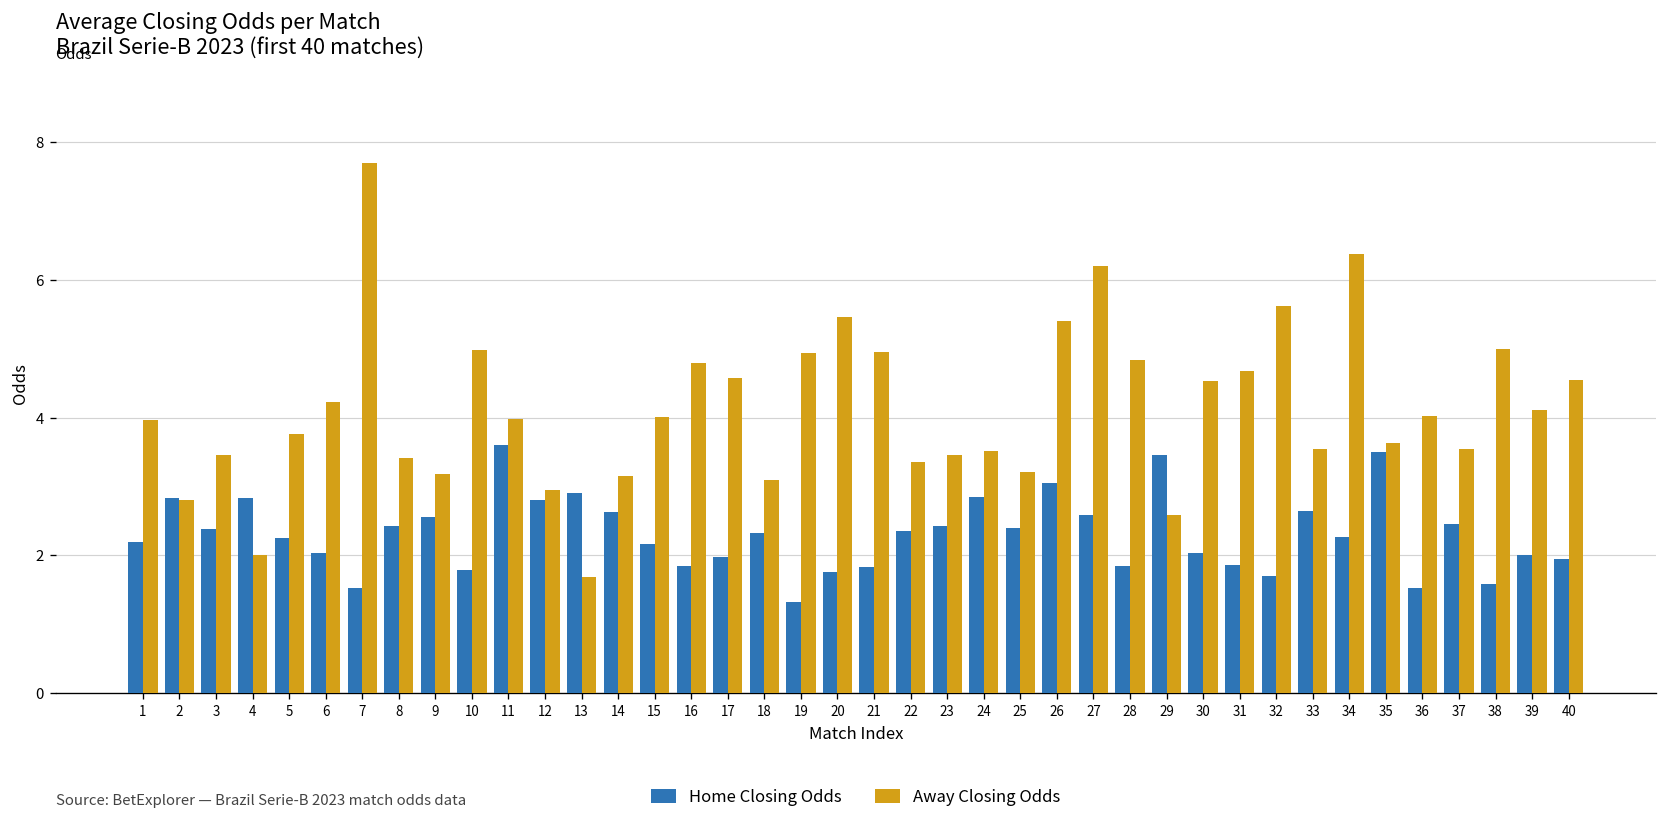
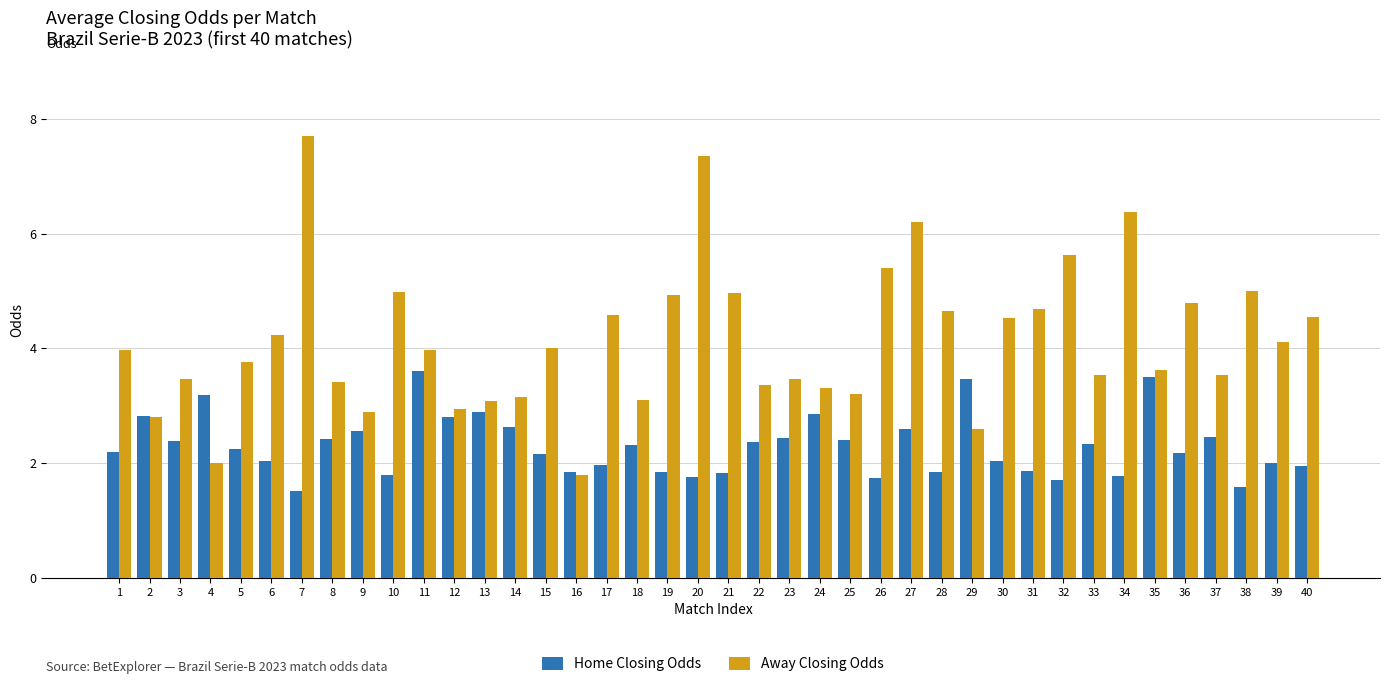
  {
    "Home Closing Odds": {
      "1": 2.2,
      "2": 2.8,
      "3": 2.4,
-     "4": 2.8,
+     "4": 3.2,
      "5": 2.3,
      "6": 2.0,
      "7": 1.5,
      "8": 2.4,
      "9": 2.6,
      "10": 1.8,
      "11": 3.6,
      "12": 2.8,
      "13": 2.9,
      "14": 2.6,
      "15": 2.2,
      "16": 1.9,
      "17": 2.0,
      "18": 2.3,
-     "19": 1.3,
+     "19": 1.8,
      "20": 1.8,
      "21": 1.8,
      "22": 2.4,
      "23": 2.4,
      "24": 2.9,
      "25": 2.4,
-     "26": 3.1,
+     "26": 1.7,
      "27": 2.6,
      "28": 1.9,
      "29": 3.5,
      "30": 2.0,
      "31": 1.9,
      "32": 1.7,
-     "33": 2.7,
-     "34": 2.3,
+     "33": 2.3,
+     "34": 1.8,
      "35": 3.5,
-     "36": 1.5,
+     "36": 2.2,
      "37": 2.5,
      "38": 1.6,
      "39": 2.0,
      "40": 2.0
    },
    "Away Closing Odds": {
      "1": 4.0,
      "2": 2.8,
      "3": 3.5,
      "4": 2.0,
      "5": 3.8,
      "6": 4.2,
      "7": 7.7,
      "8": 3.4,
-     "9": 3.2,
+     "9": 2.9,
      "10": 5.0,
      "11": 4.0,
      "12": 3.0,
-     "13": 1.7,
+     "13": 3.1,
      "14": 3.2,
      "15": 4.0,
-     "16": 4.8,
+     "16": 1.8,
      "17": 4.6,
      "18": 3.1,
      "19": 4.9,
-     "20": 5.5,
+     "20": 7.4,
      "21": 5.0,
      "22": 3.4,
      "23": 3.5,
-     "24": 3.5,
+     "24": 3.3,
      "25": 3.2,
      "26": 5.4,
      "27": 6.2,
-     "28": 4.8,
+     "28": 4.7,
      "29": 2.6,
      "30": 4.5,
      "31": 4.7,
      "32": 5.6,
      "33": 3.5,
      "34": 6.4,
      "35": 3.6,
-     "36": 4.0,
+     "36": 4.8,
      "37": 3.5,
      "38": 5.0,
      "39": 4.1,
      "40": 4.6
    }
  }
